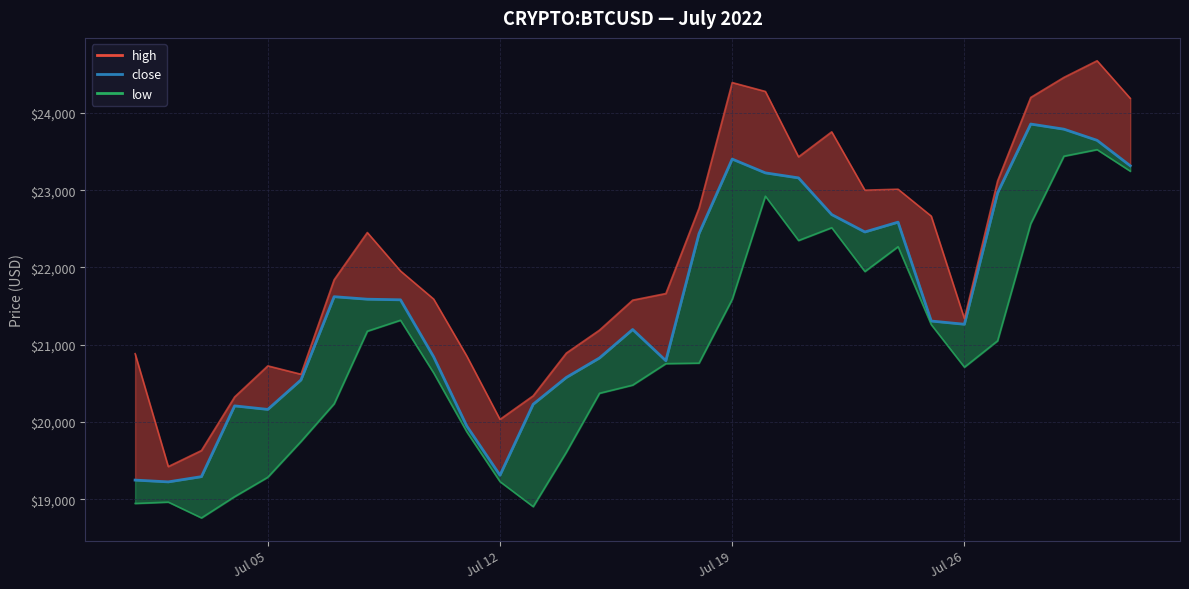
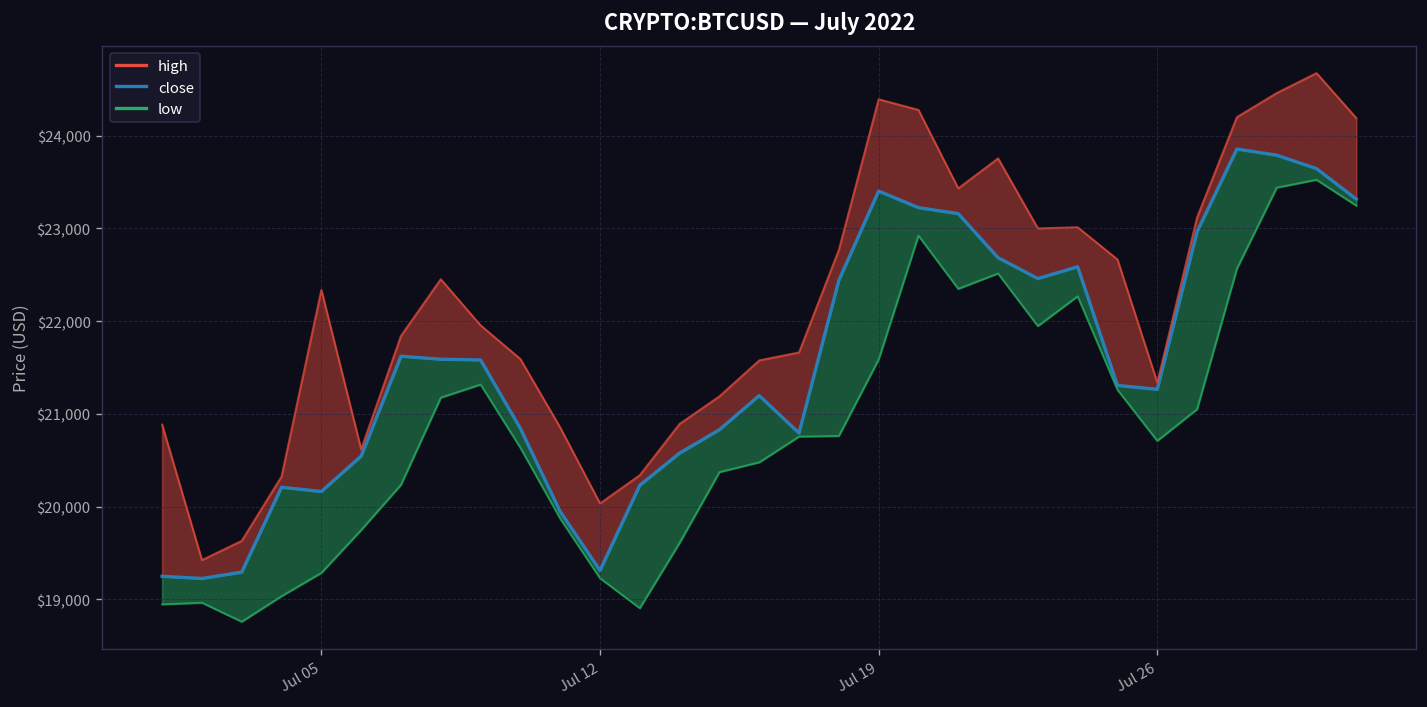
  {
    "high": {
-     "Jul 05": "$20,700",
+     "Jul 05": "$22,300",
      "Jul 12": "$20,000",
      "Jul 19": "$24,400",
      "Jul 26": "$21,300"
    }
  }
